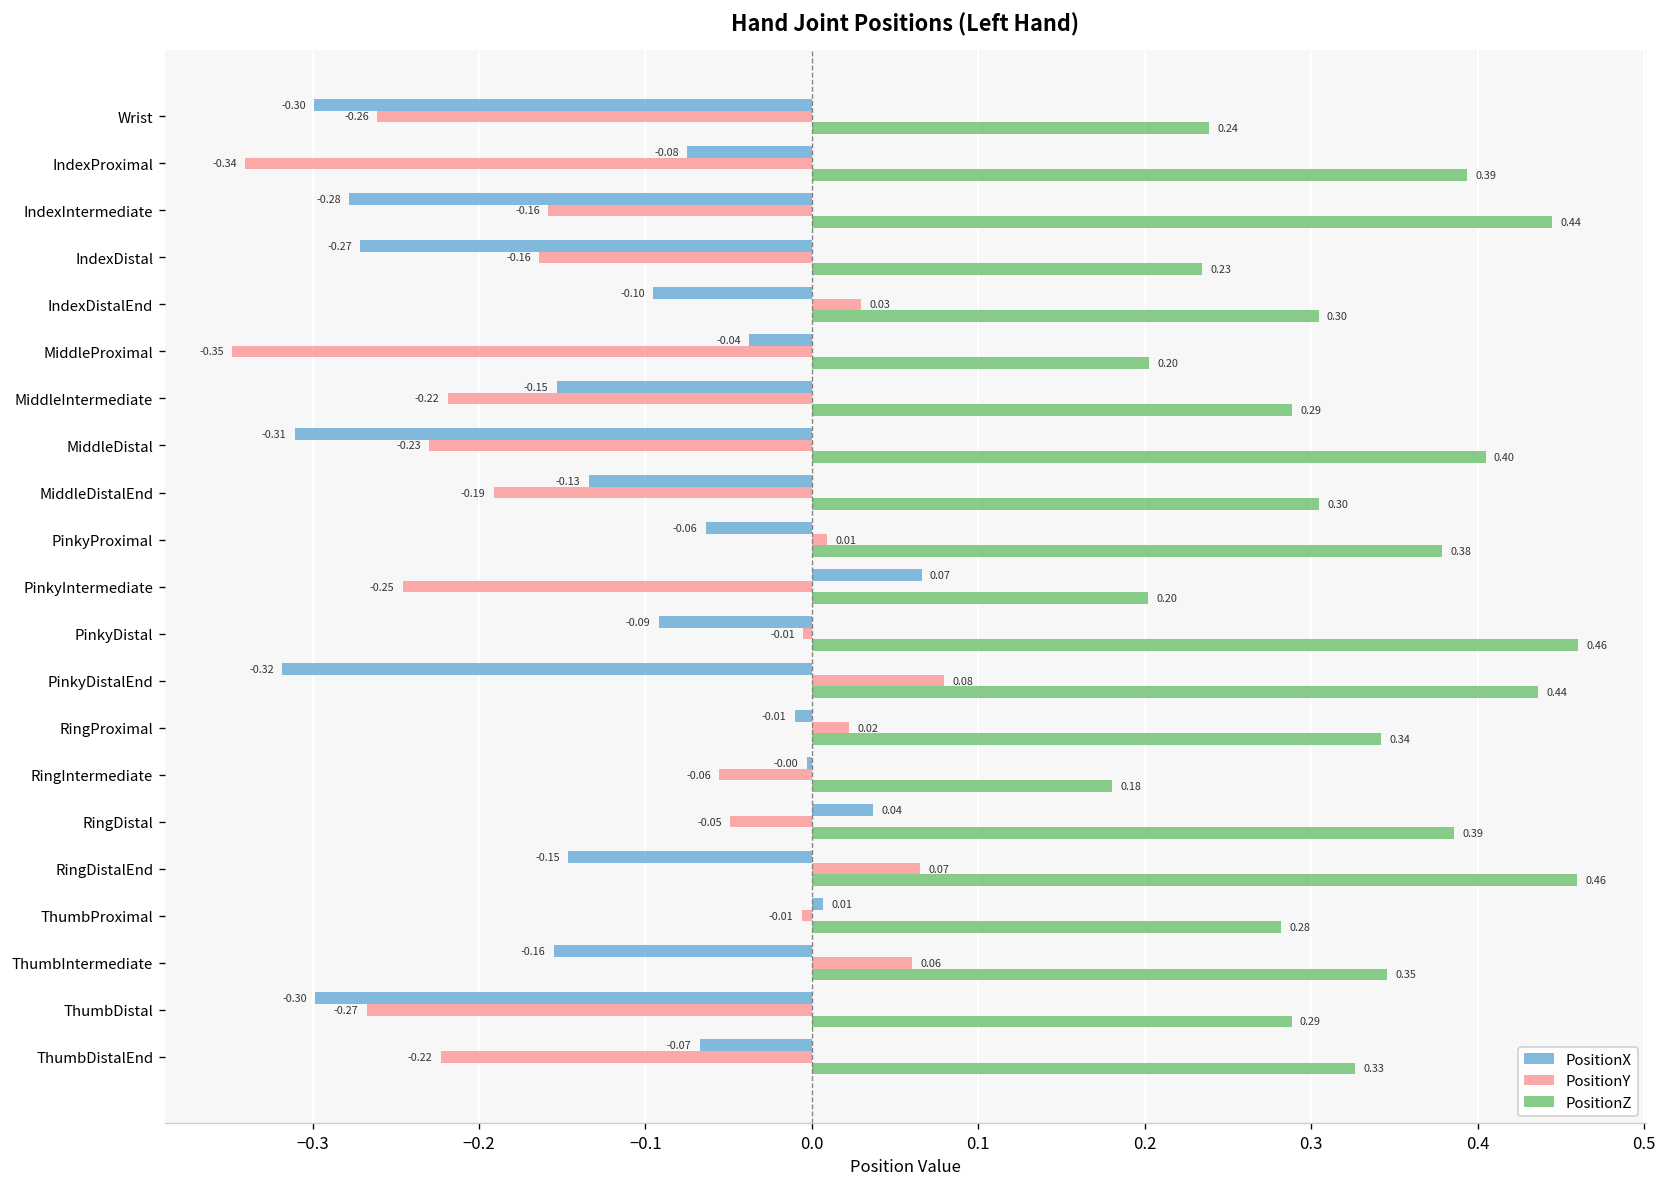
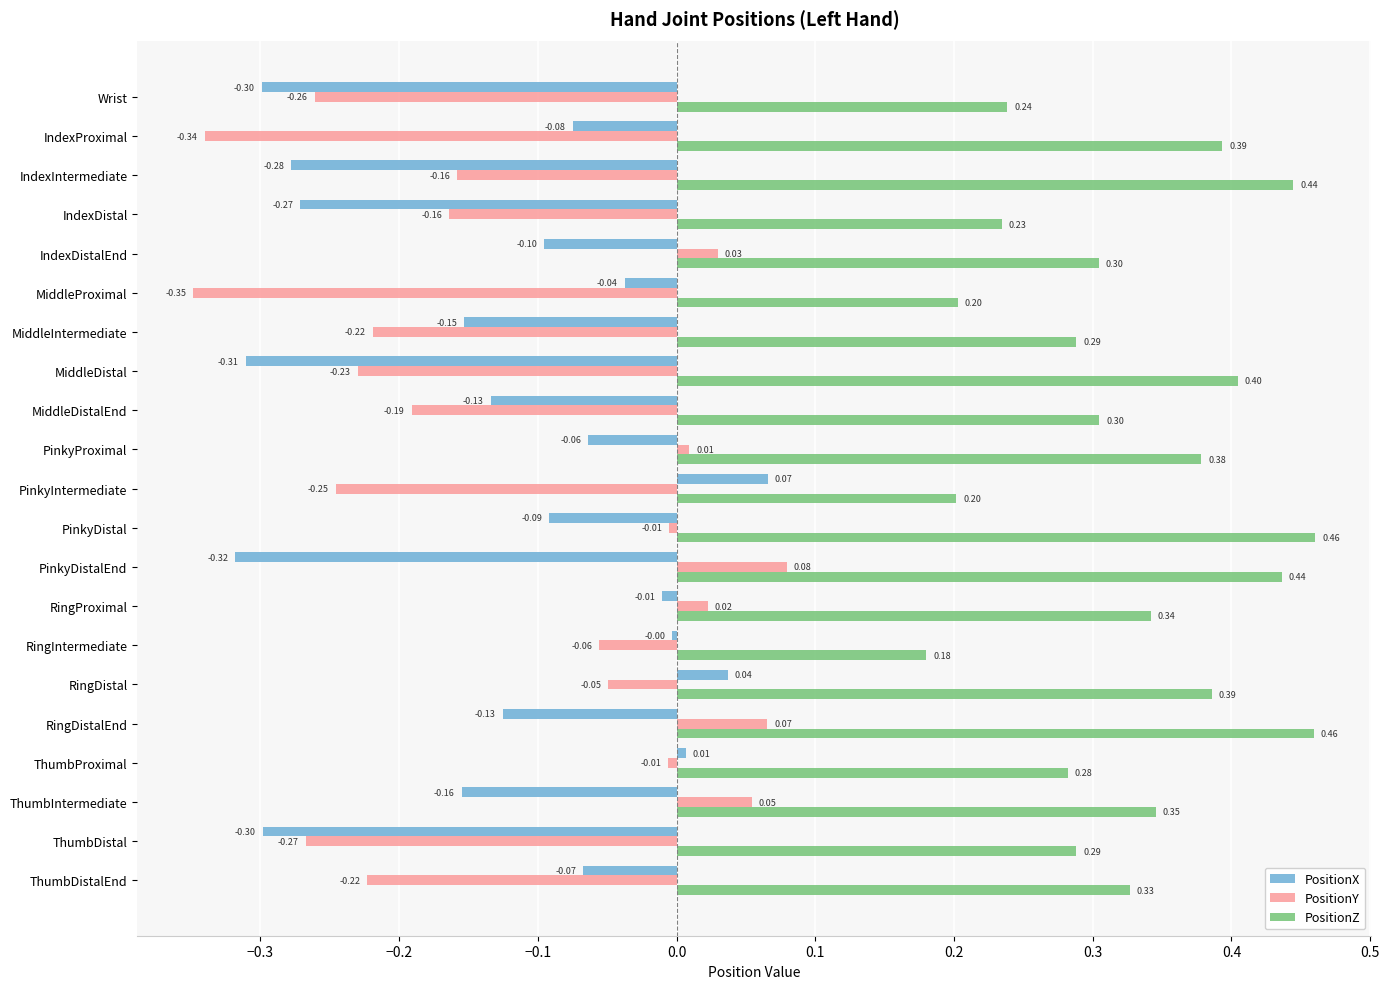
  {
    "PositionX": {
      "Wrist": -0.30,
      "IndexProximal": -0.08,
      "IndexIntermediate": -0.28,
      "IndexDistal": -0.27,
      "IndexDistalEnd": -0.10,
      "MiddleProximal": -0.04,
      "MiddleIntermediate": -0.15,
      "MiddleDistal": -0.31,
      "MiddleDistalEnd": -0.13,
      "PinkyProximal": -0.06,
      "PinkyIntermediate": 0.07,
      "PinkyDistal": -0.09,
      "PinkyDistalEnd": -0.32,
      "RingProximal": -0.01,
      "RingIntermediate": -0.00,
      "RingDistal": 0.04,
-     "RingDistalEnd": -0.15,
+     "RingDistalEnd": -0.13,
      "ThumbProximal": 0.01,
      "ThumbIntermediate": -0.16,
      "ThumbDistal": -0.30,
      "ThumbDistalEnd": -0.07
    },
    "PositionY": {
      "Wrist": -0.26,
      "IndexProximal": -0.34,
      "IndexIntermediate": -0.16,
      "IndexDistal": -0.16,
      "IndexDistalEnd": 0.03,
      "MiddleProximal": -0.35,
      "MiddleIntermediate": -0.22,
      "MiddleDistal": -0.23,
      "MiddleDistalEnd": -0.19,
      "PinkyProximal": 0.01,
      "PinkyIntermediate": -0.25,
      "PinkyDistal": -0.01,
      "PinkyDistalEnd": 0.08,
      "RingProximal": 0.02,
      "RingIntermediate": -0.06,
      "RingDistal": -0.05,
      "RingDistalEnd": 0.07,
      "ThumbProximal": -0.01,
-     "ThumbIntermediate": 0.06,
+     "ThumbIntermediate": 0.05,
      "ThumbDistal": -0.27,
      "ThumbDistalEnd": -0.22
    },
    "PositionZ": {
      "Wrist": 0.24,
      "IndexProximal": 0.39,
      "IndexIntermediate": 0.44,
      "IndexDistal": 0.23,
      "IndexDistalEnd": 0.30,
      "MiddleProximal": 0.20,
      "MiddleIntermediate": 0.29,
      "MiddleDistal": 0.40,
      "MiddleDistalEnd": 0.30,
      "PinkyProximal": 0.38,
      "PinkyIntermediate": 0.20,
      "PinkyDistal": 0.46,
      "PinkyDistalEnd": 0.44,
      "RingProximal": 0.34,
      "RingIntermediate": 0.18,
      "RingDistal": 0.39,
      "RingDistalEnd": 0.46,
      "ThumbProximal": 0.28,
      "ThumbIntermediate": 0.35,
      "ThumbDistal": 0.29,
      "ThumbDistalEnd": 0.33
    }
  }
